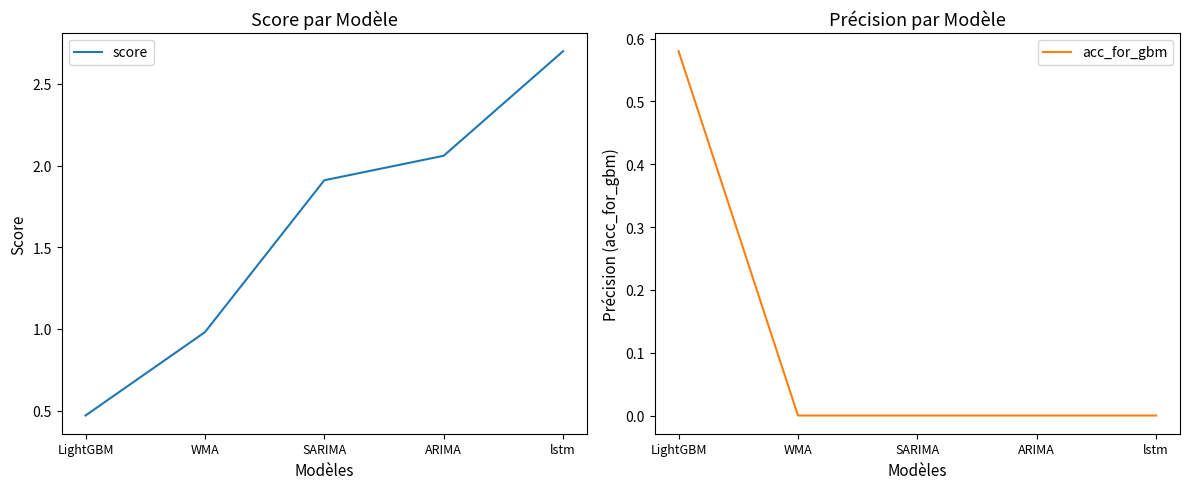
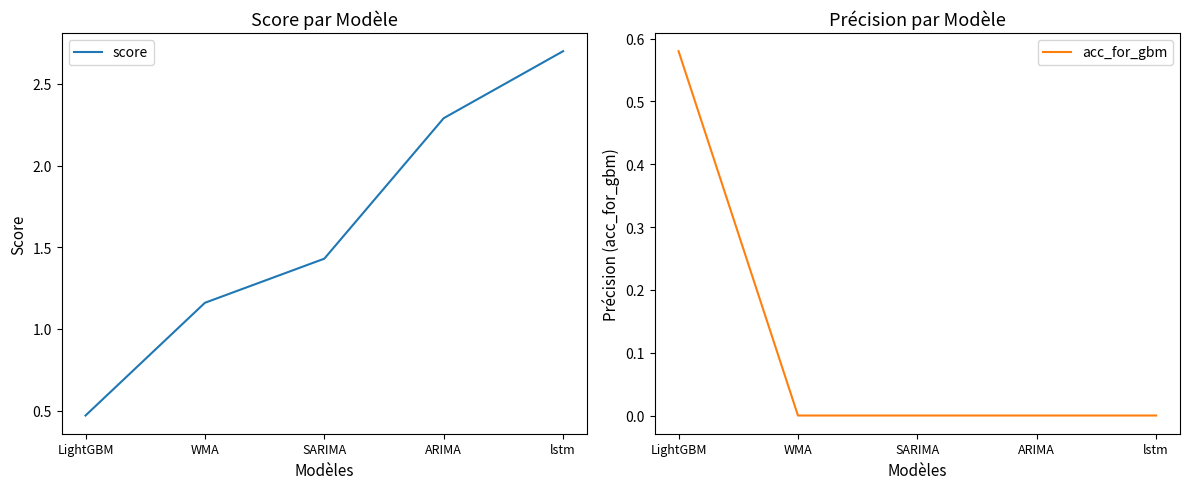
  {
    "Score par Modèle": {
      "LightGBM": 0.47,
-     "WMA": 0.98,
-     "SARIMA": 1.91,
-     "ARIMA": 2.06,
+     "WMA": 1.16,
+     "SARIMA": 1.43,
+     "ARIMA": 2.29,
      "lstm": 2.70
    },
    "Précision par Modèle": {
      "LightGBM": 0.58,
      "WMA": 0.00,
      "SARIMA": 0.00,
      "ARIMA": 0.00,
      "lstm": 0.00
    }
  }
